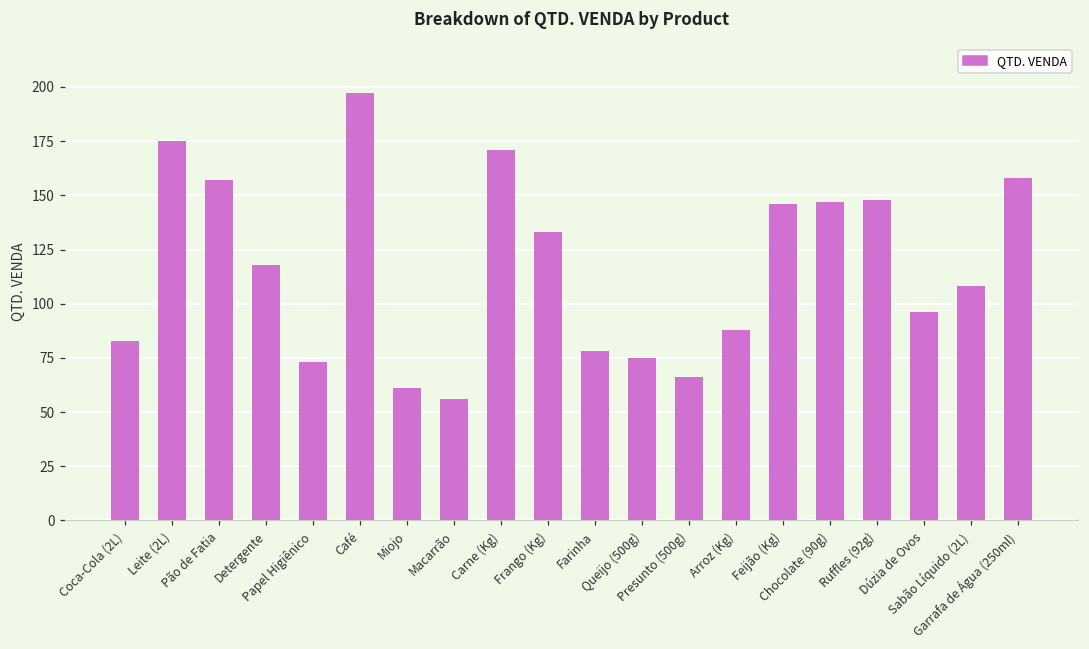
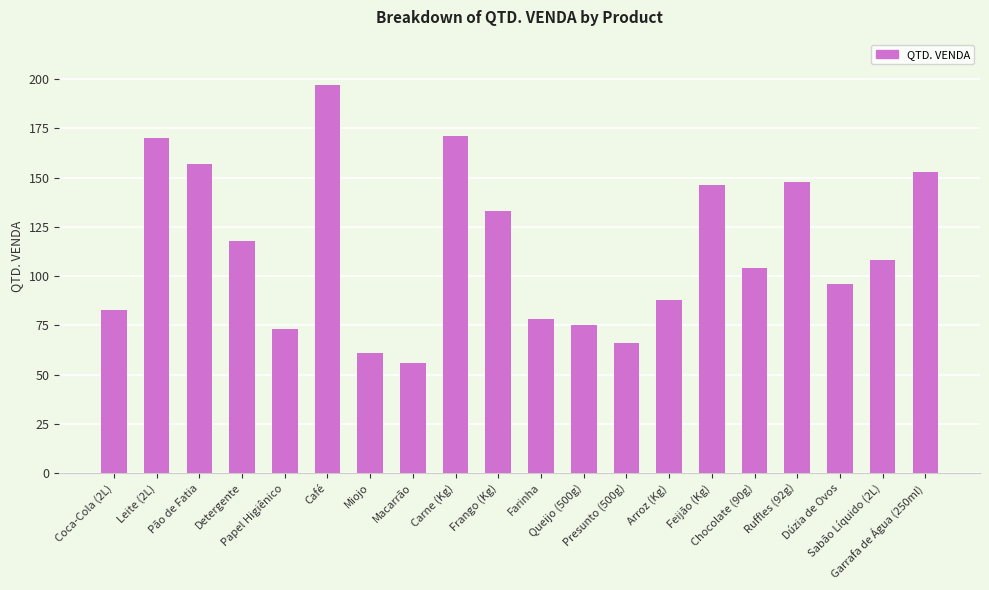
  {
    "Coca-Cola (2L)": 83,
-   "Leite (2L)": 175,
+   "Leite (2L)": 170,
    "Pão de Fatia": 157,
    "Detergente": 118,
    "Papel Higiênico": 73,
    "Café": 197,
    "Miojo": 61,
    "Macarrão": 56,
    "Carne (Kg)": 171,
    "Frango (Kg)": 133,
    "Farinha": 78,
    "Queijo (500g)": 75,
    "Presunto (500g)": 66,
    "Arroz (Kg)": 88,
    "Feijão (Kg)": 146,
-   "Chocolate (90g)": 147,
+   "Chocolate (90g)": 104,
    "Ruffles (92g)": 148,
    "Dúzia de Ovos": 96,
    "Sabão Líquido (2L)": 108,
-   "Garrafa de Água (250ml)": 158
+   "Garrafa de Água (250ml)": 153
  }
